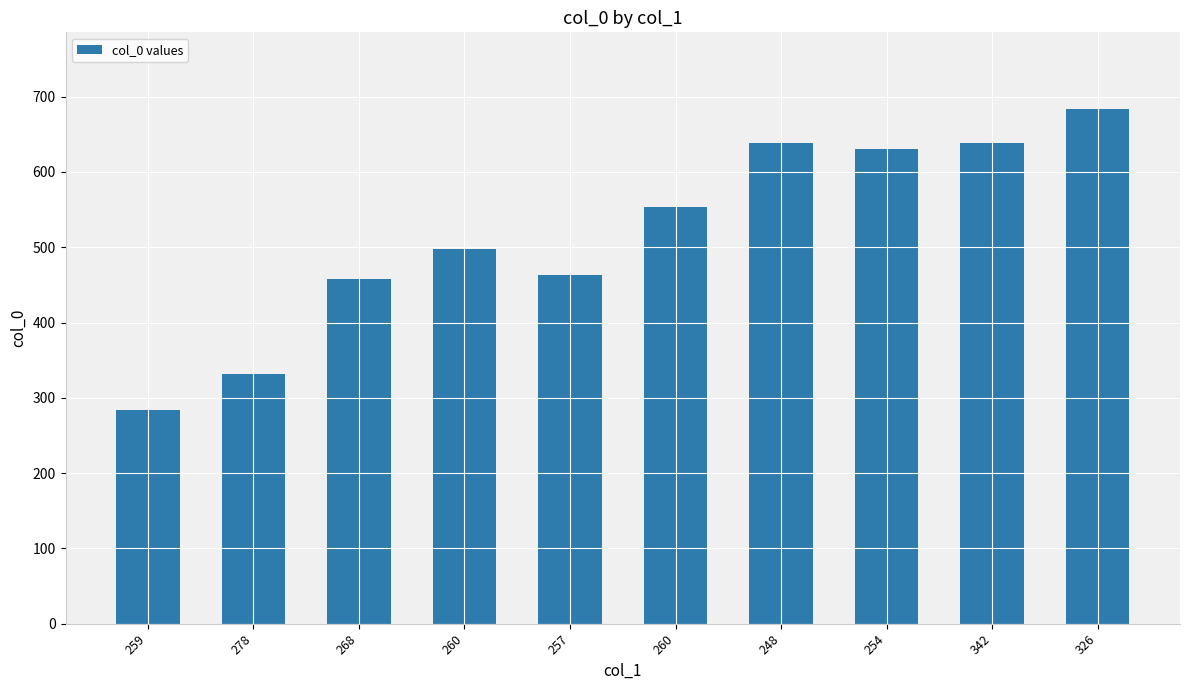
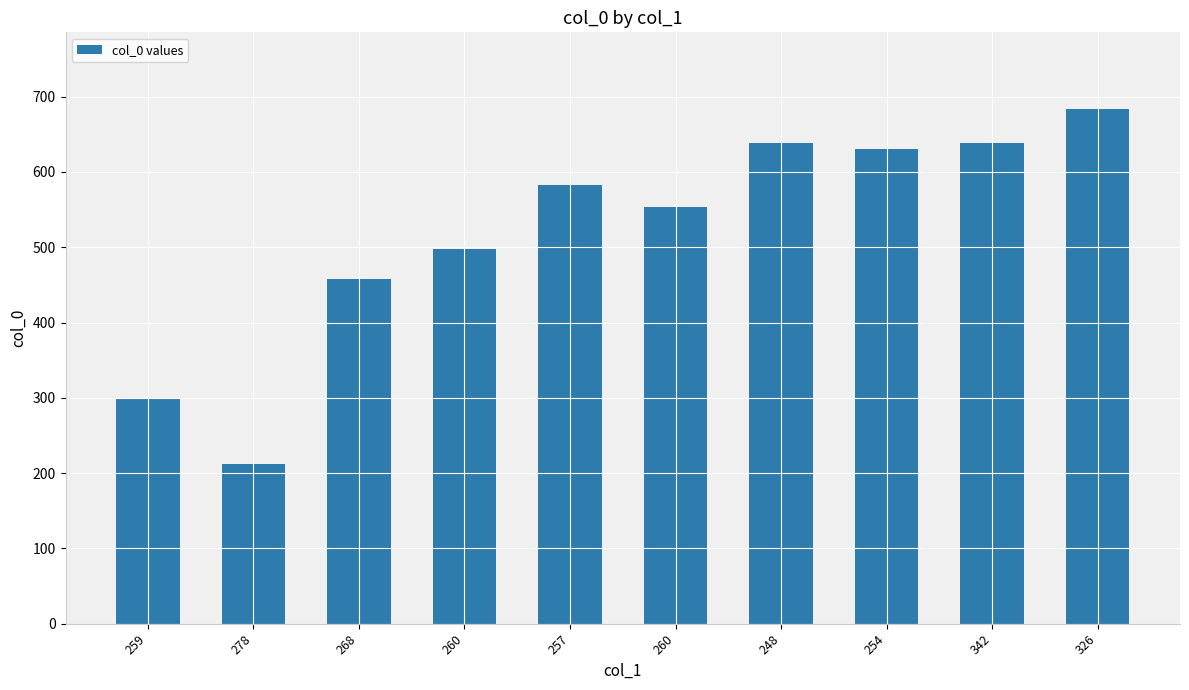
  {
-   "259": 280,
-   "278": 330,
+   "259": 300,
+   "278": 210,
    "268": 460,
-   "257": 460,
+   "257": 580,
    "248": 640,
    "254": 630,
    "342": 640,
    "326": 680
  }
